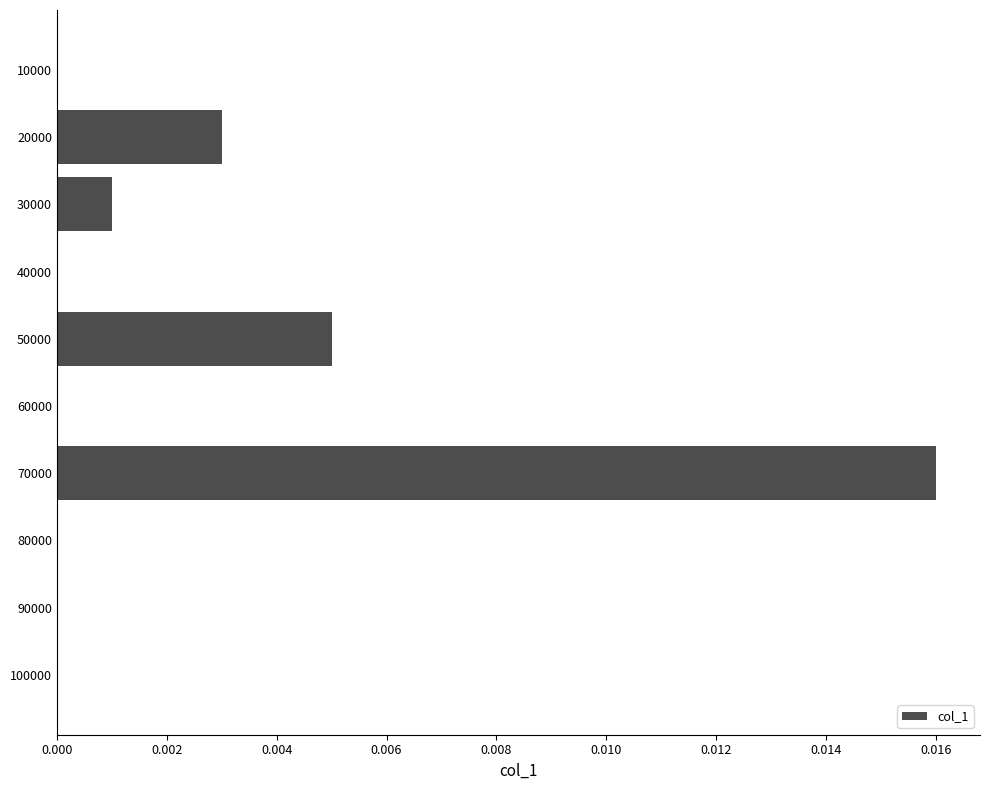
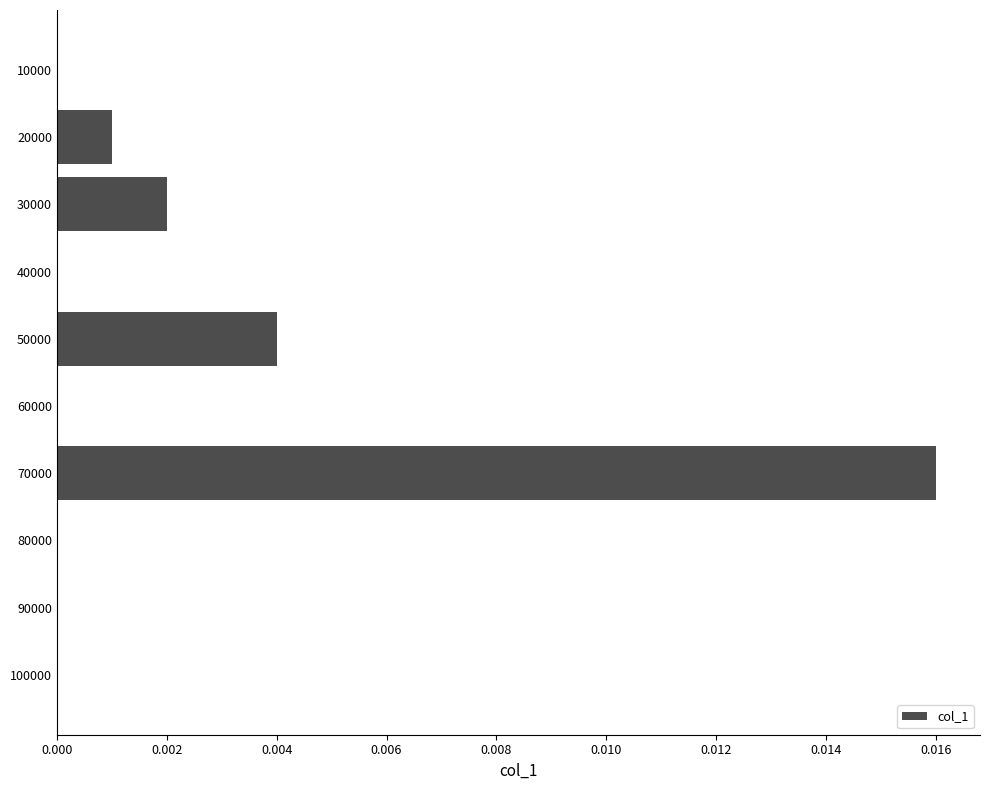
  {
    "10000": 0.000,
-   "20000": 0.003,
-   "30000": 0.001,
+   "20000": 0.001,
+   "30000": 0.002,
    "40000": 0.000,
-   "50000": 0.005,
+   "50000": 0.004,
    "60000": 0.000,
    "70000": 0.016,
    "80000": 0.000,
    "90000": 0.000,
    "100000": 0.000
  }
